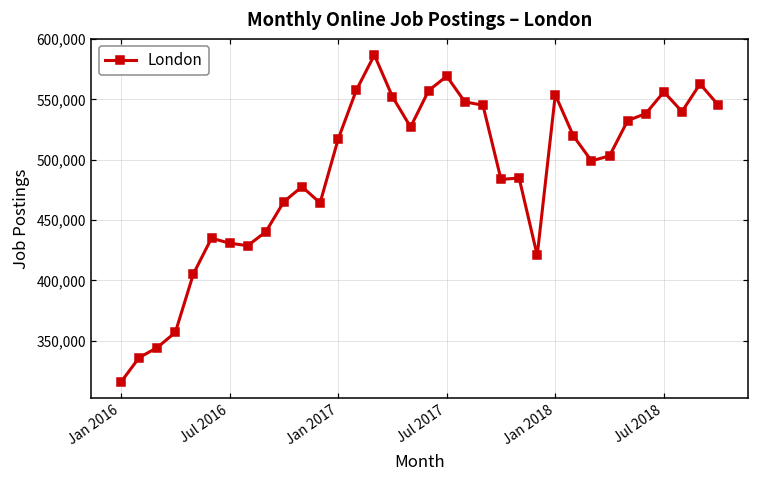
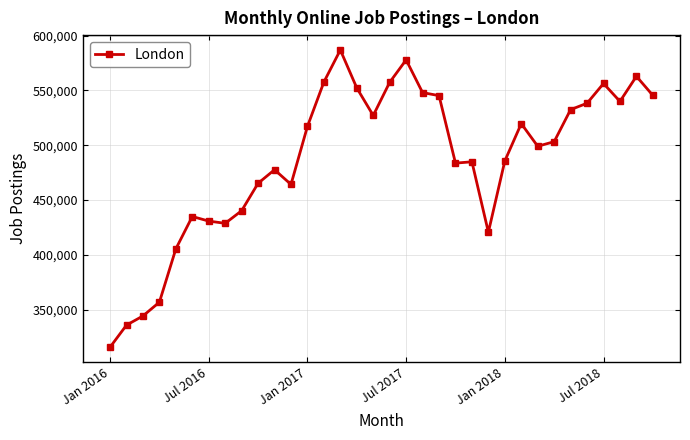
  {
    "Jan 2016": "316,000",
    "Jul 2016": "431,000",
    "Jan 2017": "517,000",
-   "Jul 2017": "569,000",
-   "Jan 2018": "554,000",
+   "Jul 2017": "578,000",
+   "Jan 2018": "486,000",
    "Jul 2018": "556,000"
  }
